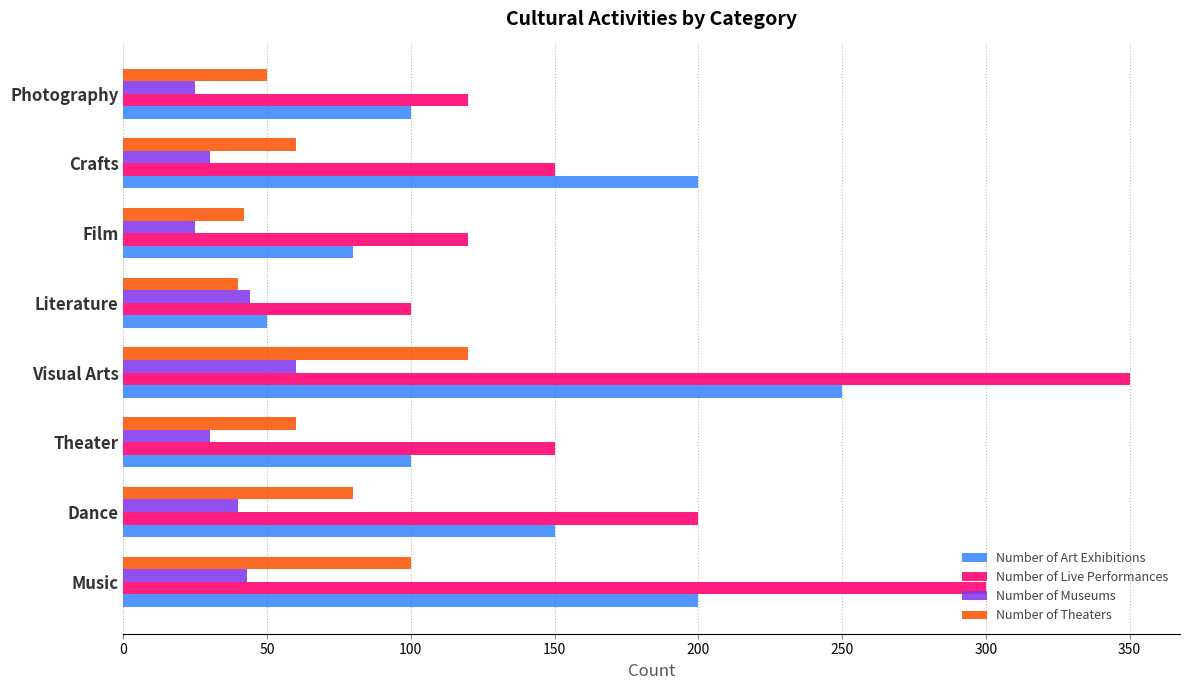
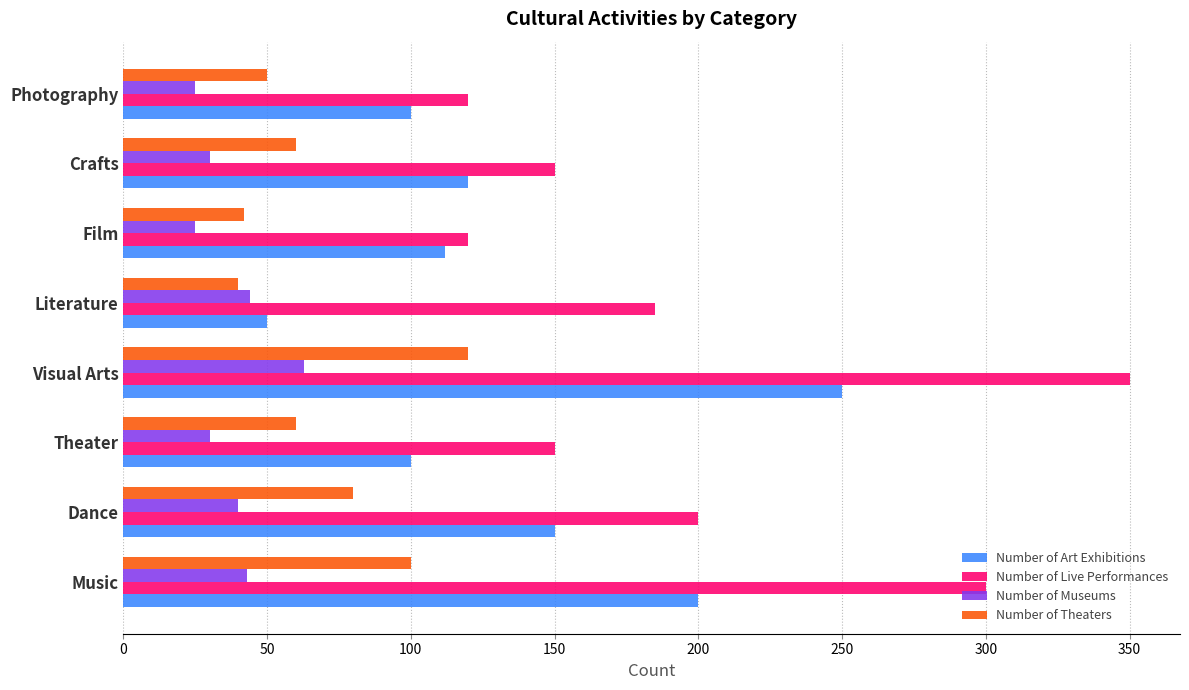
  {
    "Number of Art Exhibitions": {
      "Photography": 100,
-     "Crafts": 200,
-     "Film": 80,
+     "Crafts": 120,
+     "Film": 112,
      "Literature": 50,
      "Visual Arts": 250,
      "Theater": 100,
      "Dance": 150,
      "Music": 200
    },
    "Number of Live Performances": {
      "Photography": 120,
      "Crafts": 150,
      "Film": 120,
-     "Literature": 100,
+     "Literature": 185,
      "Visual Arts": 350,
      "Theater": 150,
      "Dance": 200,
      "Music": 300
    },
    "Number of Museums": {
      "Photography": 25,
      "Crafts": 30,
      "Film": 25,
      "Literature": 44,
-     "Visual Arts": 60,
+     "Visual Arts": 63,
      "Theater": 30,
      "Dance": 40,
      "Music": 43
    },
    "Number of Theaters": {
      "Photography": 50,
      "Crafts": 60,
      "Film": 42,
      "Literature": 40,
      "Visual Arts": 120,
      "Theater": 60,
      "Dance": 80,
      "Music": 100
    }
  }
